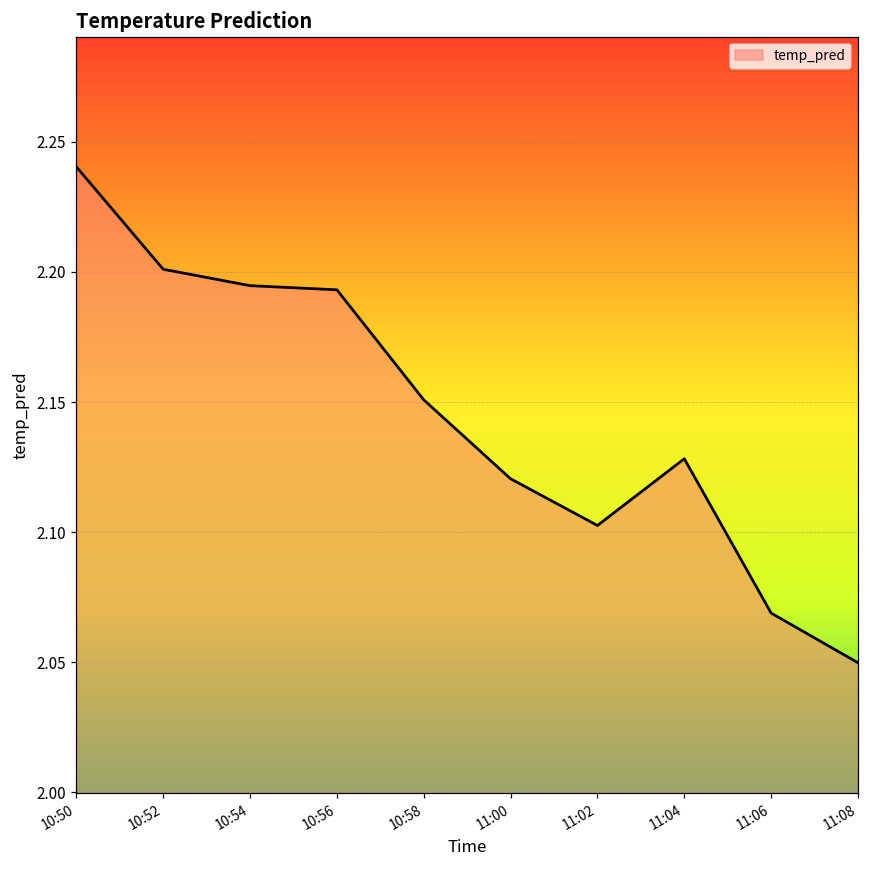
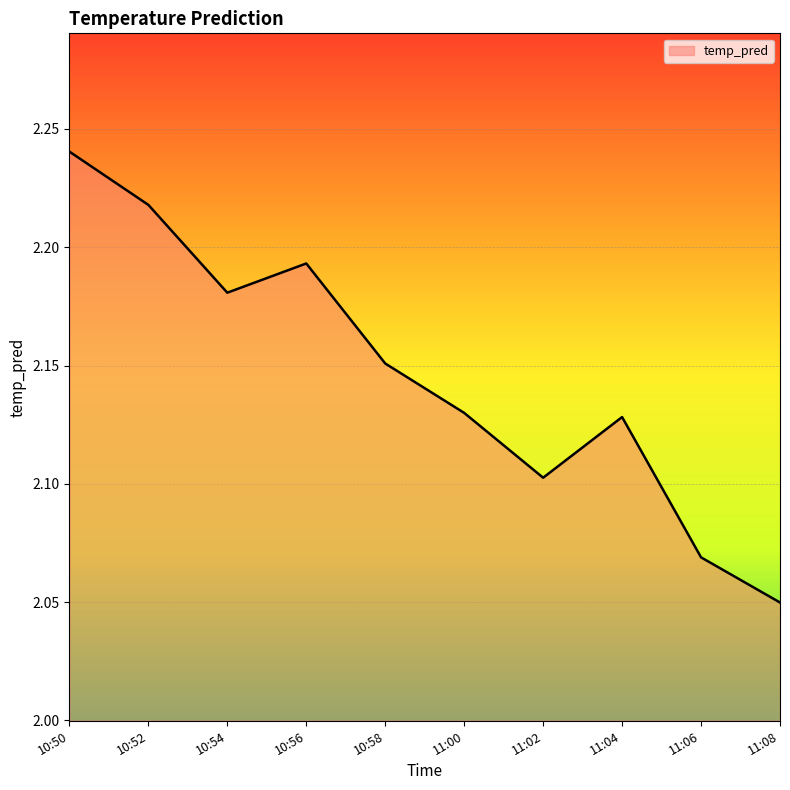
  {
    "10:50": 2.240,
-   "10:52": 2.201,
-   "10:54": 2.195,
+   "10:52": 2.218,
+   "10:54": 2.181,
    "10:56": 2.193,
    "10:58": 2.151,
-   "11:00": 2.121,
+   "11:00": 2.130,
    "11:02": 2.103,
    "11:04": 2.128,
    "11:06": 2.069,
    "11:08": 2.050
  }
